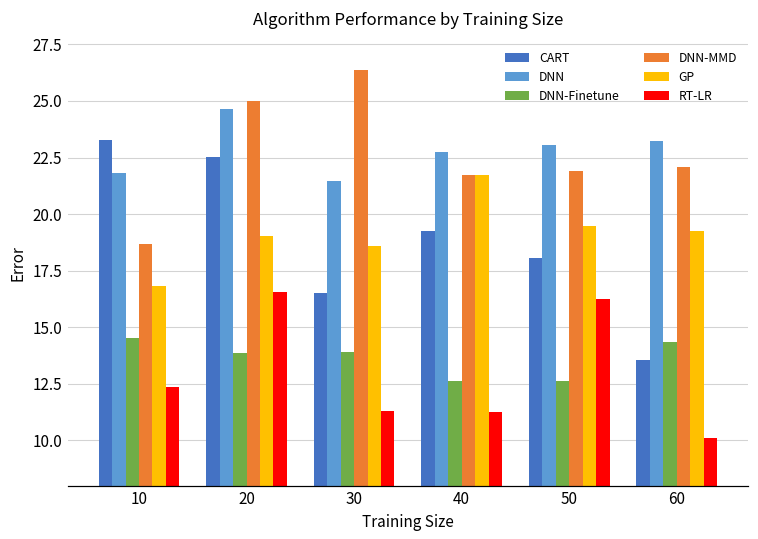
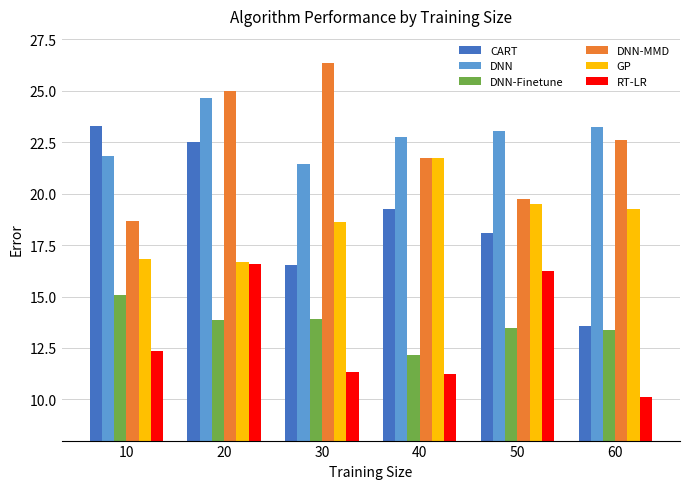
  {
    "DNN-Finetune": {
-     "10": 14.5,
+     "10": 15.1,
      "20": 13.9,
      "30": 13.9,
-     "40": 12.6,
-     "50": 12.6,
-     "60": 14.3
+     "40": 12.2,
+     "50": 13.5,
+     "60": 13.4
    },
    "DNN-MMD": {
      "10": 18.7,
      "20": 25.0,
      "30": 26.4,
      "40": 21.7,
-     "50": 21.9,
-     "60": 22.1
+     "50": 19.8,
+     "60": 22.6
    },
    "GP": {
      "10": 16.8,
-     "20": 19.0,
+     "20": 16.7,
      "30": 18.6,
      "40": 21.7,
      "50": 19.5,
      "60": 19.3
    },
    "RT-LR": {
      "10": 12.4,
      "20": 16.6,
      "30": 11.3,
      "40": 11.2,
      "50": 16.2,
      "60": 10.1
    }
  }
